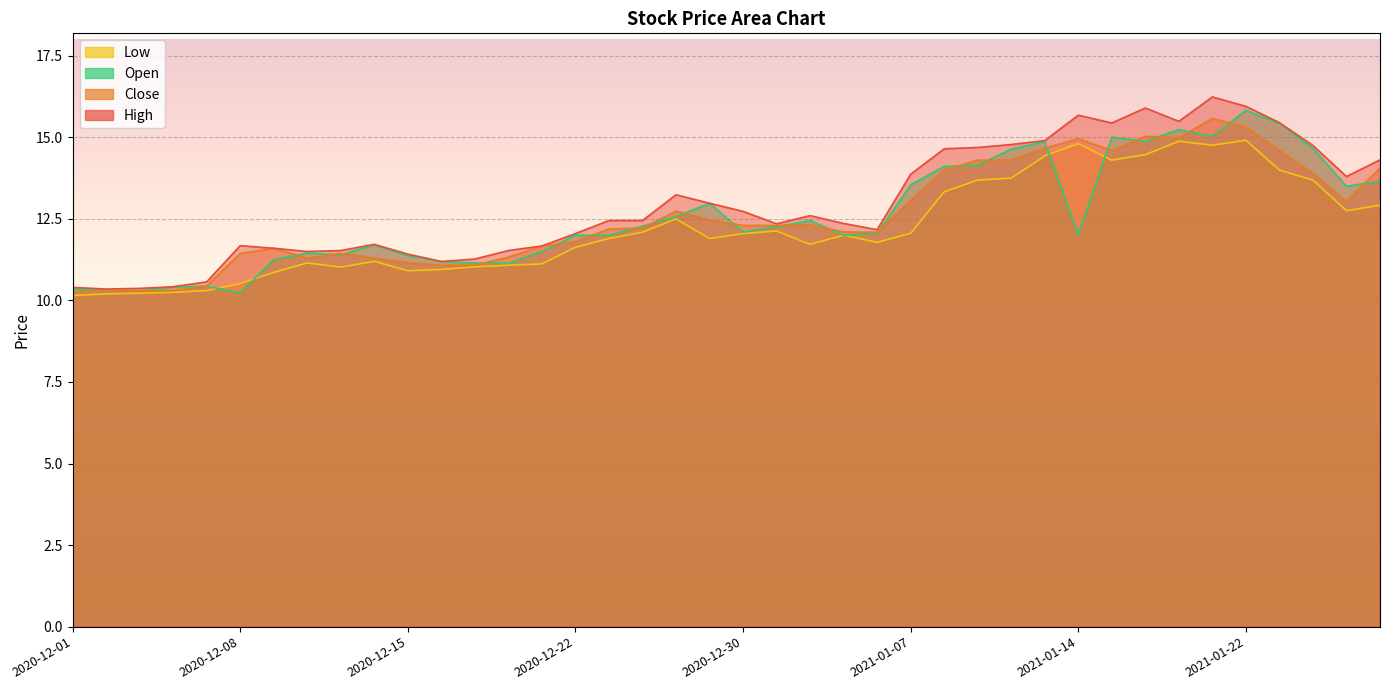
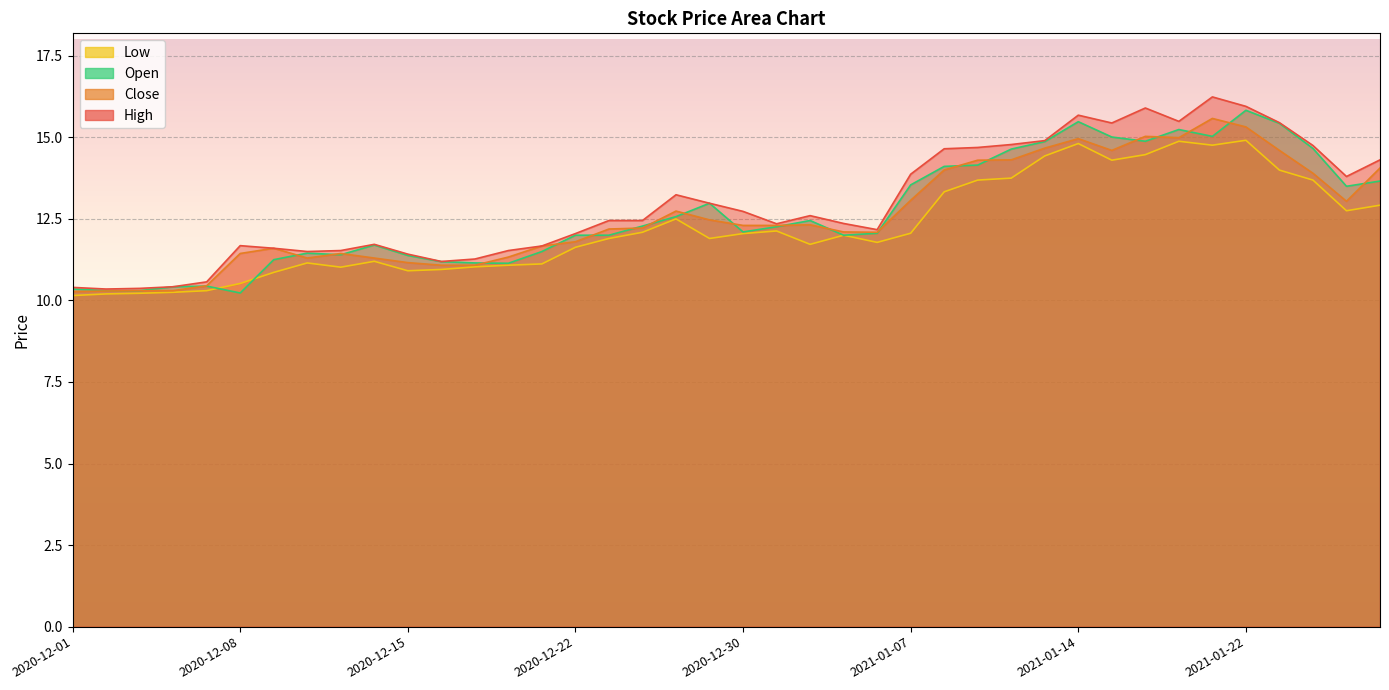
  {
    "Open": {
      "2020-12-08": 10.2,
      "2021-01-07": 13.5,
-     "2021-01-14": 12.0,
+     "2021-01-14": 15.5,
      "2021-01-22": 15.8
    }
  }
